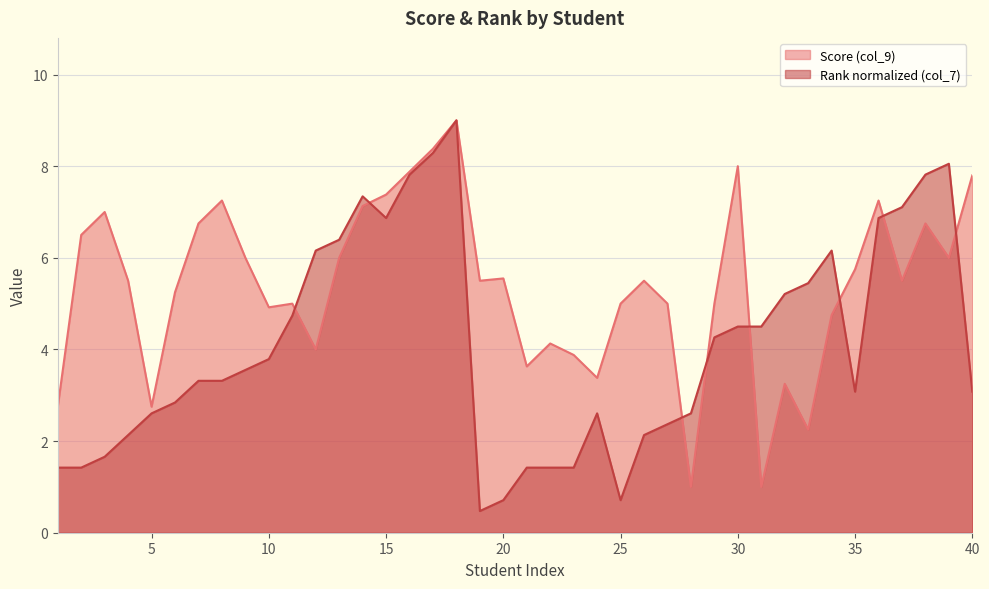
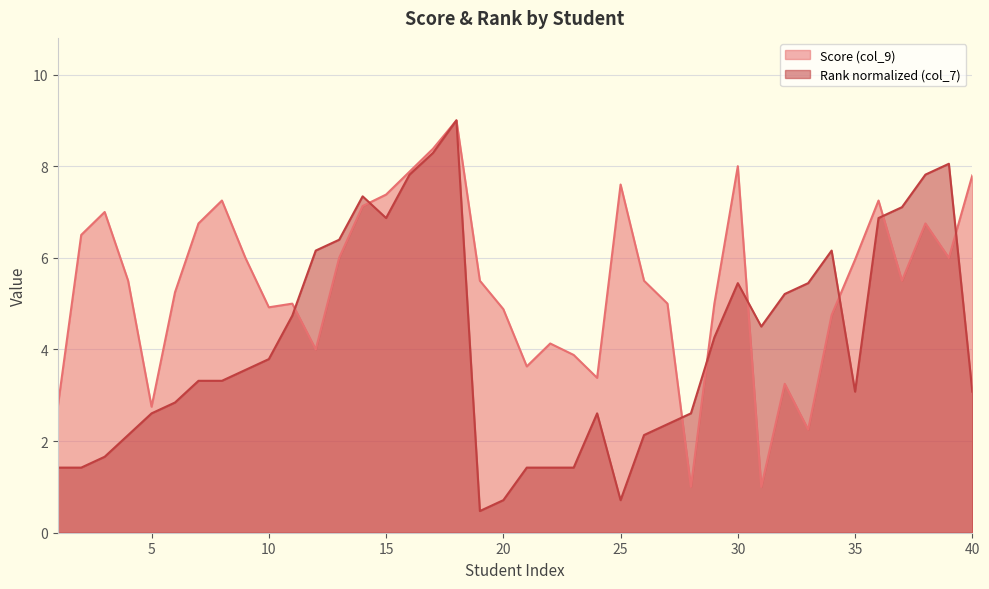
  {
    "Score (col_9)": {
      "5": 2.8,
      "10": 4.9,
      "15": 7.4,
-     "20": 5.6,
-     "25": 5.0,
+     "20": 4.9,
+     "25": 7.6,
      "30": 8.0,
-     "35": 5.8,
+     "35": 6.0,
      "40": 7.8
    },
    "Rank normalized (col_7)": {
      "5": 2.6,
      "10": 3.8,
      "15": 6.9,
      "20": 0.7,
      "25": 0.7,
-     "30": 4.5,
+     "30": 5.4,
      "35": 3.1,
      "40": 3.1
    }
  }
